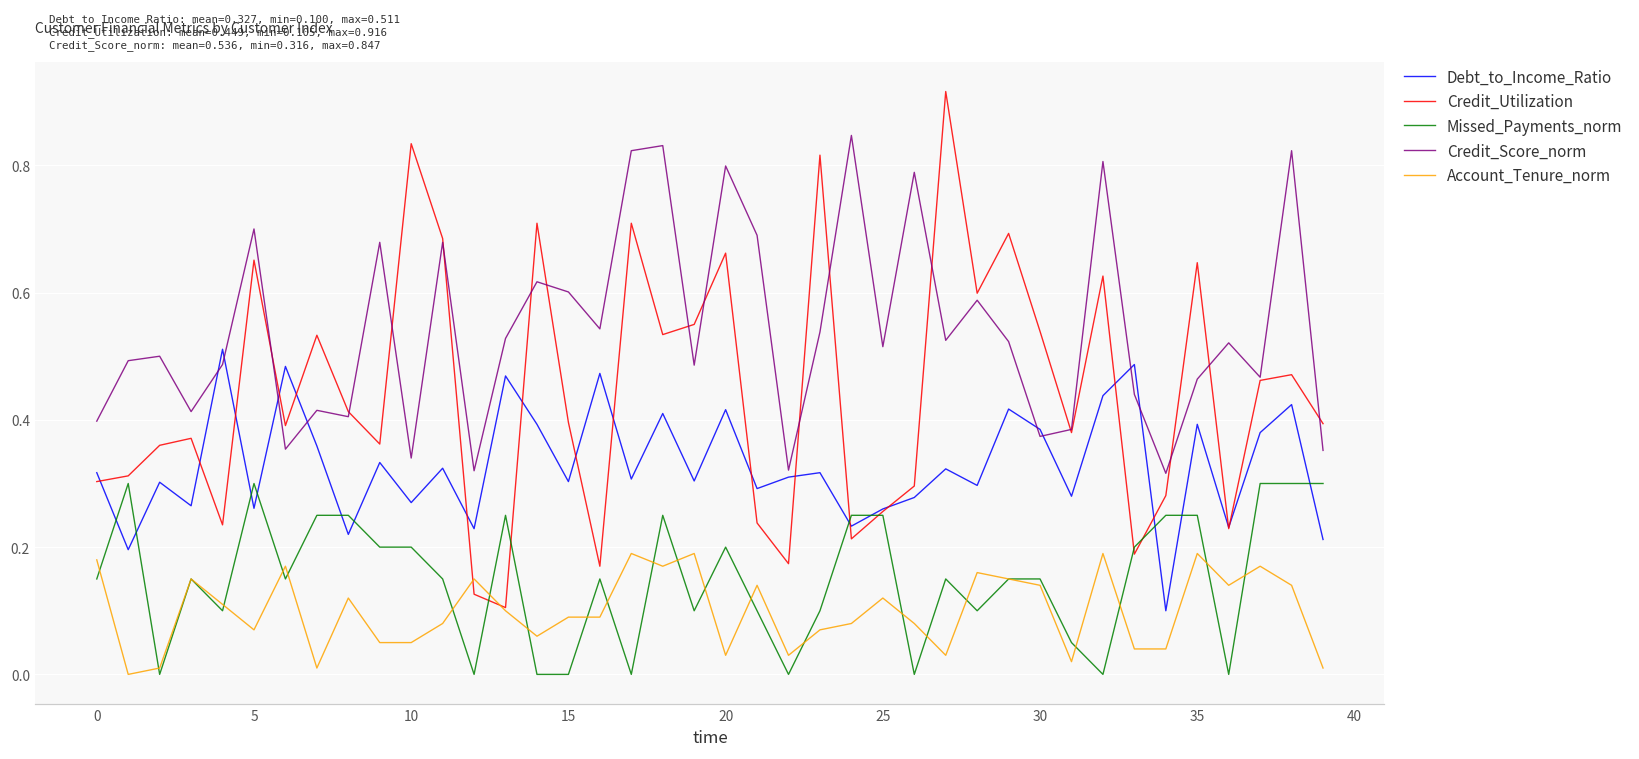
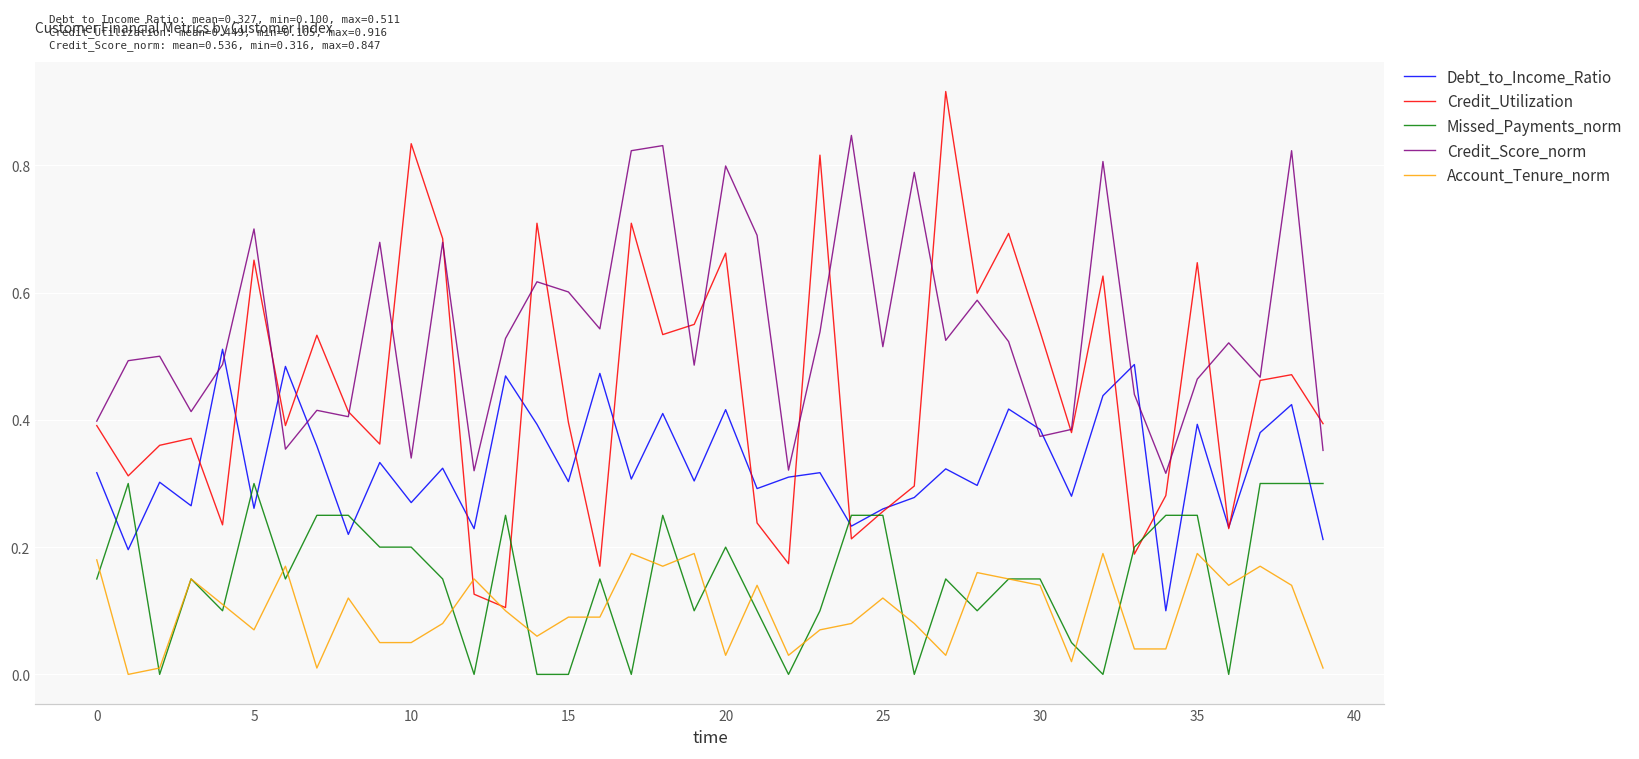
  {
    "Debt_to_Income_Ratio": {
      "0": 0.32,
      "5": 0.26,
      "10": 0.27,
      "15": 0.30,
      "20": 0.42,
      "30": 0.39,
      "35": 0.39
    },
    "Credit_Utilization": {
-     "0": 0.30,
+     "0": 0.39,
      "5": 0.65,
      "10": 0.83,
      "15": 0.40,
      "20": 0.66,
      "30": 0.54,
      "35": 0.65
    },
    "Missed_Payments_norm": {
      "0": 0.15,
      "5": 0.30,
      "10": 0.20,
      "15": 0.00,
      "20": 0.20,
      "25": 0.25,
      "30": 0.15,
      "35": 0.25
    },
    "Credit_Score_norm": {
      "0": 0.40,
      "5": 0.70,
      "10": 0.34,
      "15": 0.60,
      "20": 0.80,
      "25": 0.52,
      "30": 0.37,
      "35": 0.46
    },
    "Account_Tenure_norm": {
      "0": 0.18,
      "5": 0.07,
      "10": 0.05,
      "15": 0.09,
      "20": 0.03,
      "25": 0.12,
      "30": 0.14,
      "35": 0.19
    }
  }
